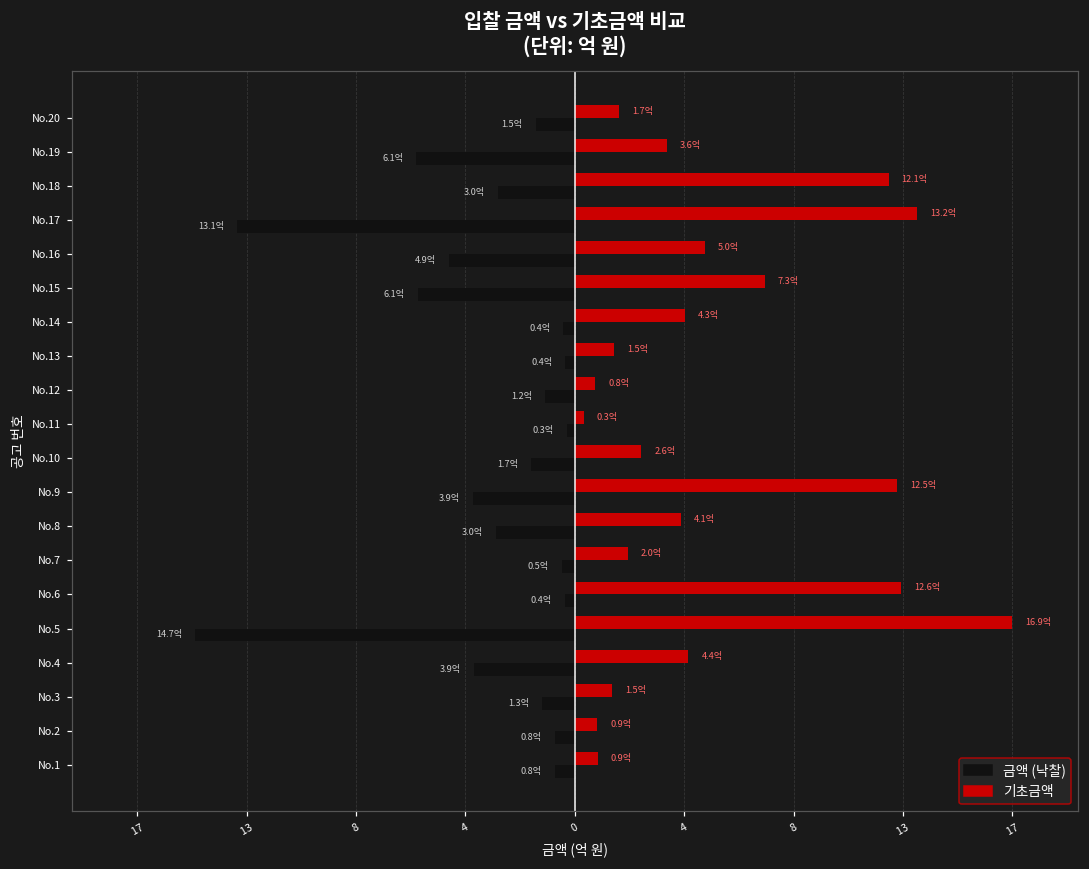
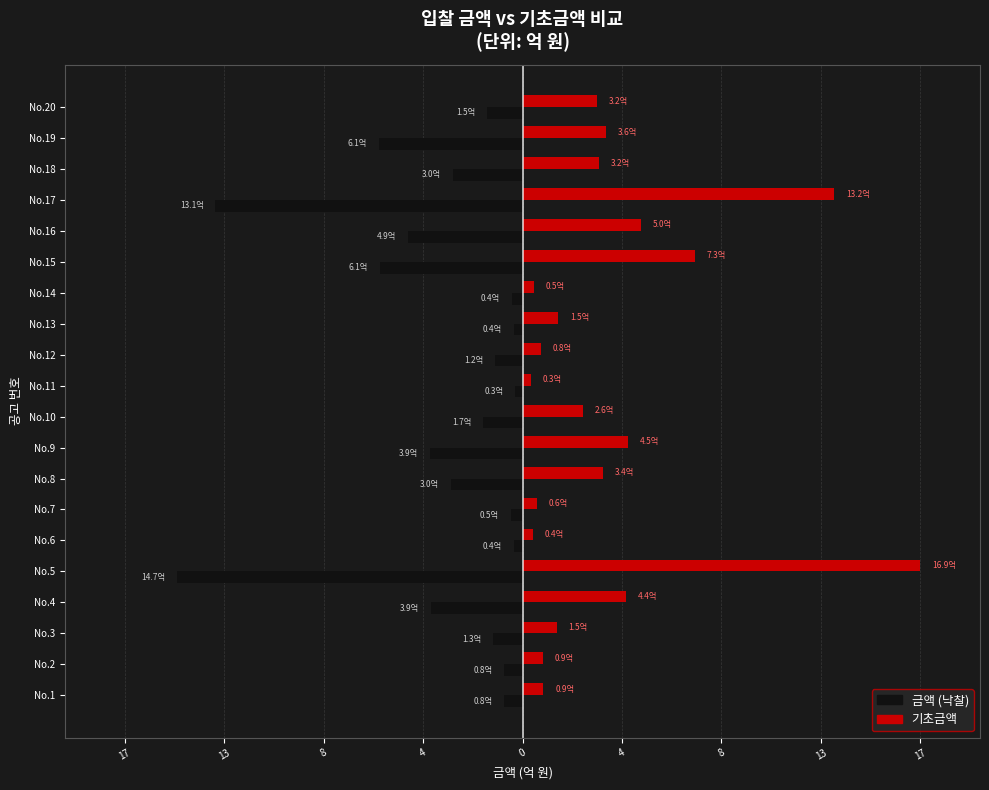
  {
    "기초금액": {
-     "No.20": "1.7억",
+     "No.20": "3.2억",
      "No.19": "3.6억",
-     "No.18": "12.1억",
+     "No.18": "3.2억",
      "No.17": "13.2억",
      "No.16": "5.0억",
      "No.15": "7.3억",
-     "No.14": "4.3억",
+     "No.14": "0.5억",
      "No.13": "1.5억",
      "No.12": "0.8억",
      "No.11": "0.3억",
      "No.10": "2.6억",
-     "No.9": "12.5억",
-     "No.8": "4.1억",
-     "No.7": "2.0억",
-     "No.6": "12.6억",
+     "No.9": "4.5억",
+     "No.8": "3.4억",
+     "No.7": "0.6억",
+     "No.6": "0.4억",
      "No.5": "16.9억",
      "No.4": "4.4억",
      "No.3": "1.5억",
      "No.2": "0.9억",
      "No.1": "0.9억"
    }
  }
